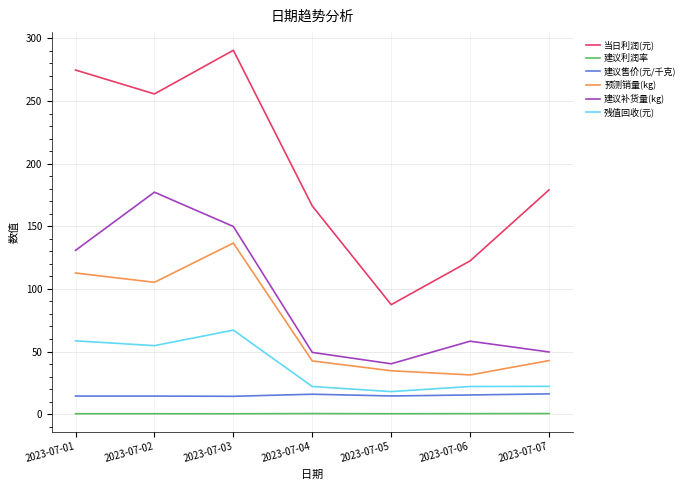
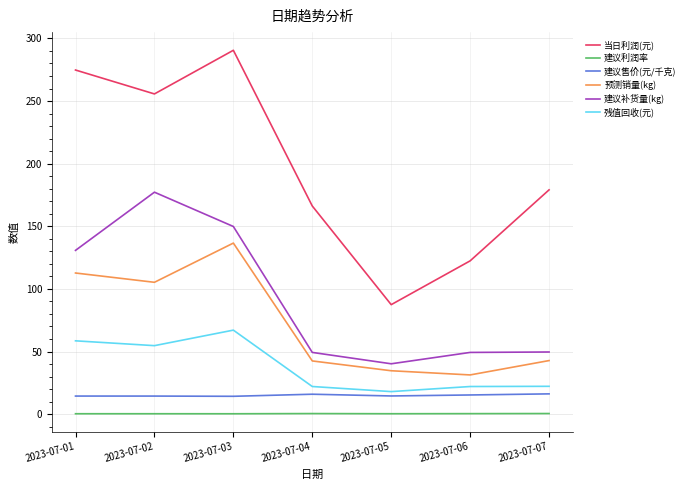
  {
    "当日利润(元)": {
      "2023-07-01": 275,
      "2023-07-02": 256,
      "2023-07-03": 291,
      "2023-07-04": 166,
      "2023-07-05": 87,
      "2023-07-06": 122,
      "2023-07-07": 179
    },
    "建议利润率": {
      "2023-07-01": 0,
      "2023-07-02": 0,
      "2023-07-03": 0,
      "2023-07-04": 0,
      "2023-07-05": 0,
      "2023-07-06": 0,
      "2023-07-07": 0
    },
    "建议售价(元/千克)": {
      "2023-07-01": 14,
      "2023-07-02": 14,
      "2023-07-03": 14,
      "2023-07-04": 16,
      "2023-07-05": 15,
      "2023-07-06": 15,
      "2023-07-07": 16
    },
    "预测销量(kg)": {
      "2023-07-01": 113,
      "2023-07-02": 105,
      "2023-07-03": 137,
      "2023-07-04": 42,
      "2023-07-05": 35,
      "2023-07-06": 31,
      "2023-07-07": 43
    },
    "建议补货量(kg)": {
      "2023-07-01": 131,
      "2023-07-02": 177,
      "2023-07-03": 150,
      "2023-07-04": 49,
      "2023-07-05": 40,
-     "2023-07-06": 58,
+     "2023-07-06": 49,
      "2023-07-07": 50
    },
    "残值回收(元)": {
      "2023-07-01": 59,
      "2023-07-02": 55,
      "2023-07-03": 67,
      "2023-07-04": 22,
      "2023-07-05": 18,
      "2023-07-06": 22,
      "2023-07-07": 22
    }
  }
